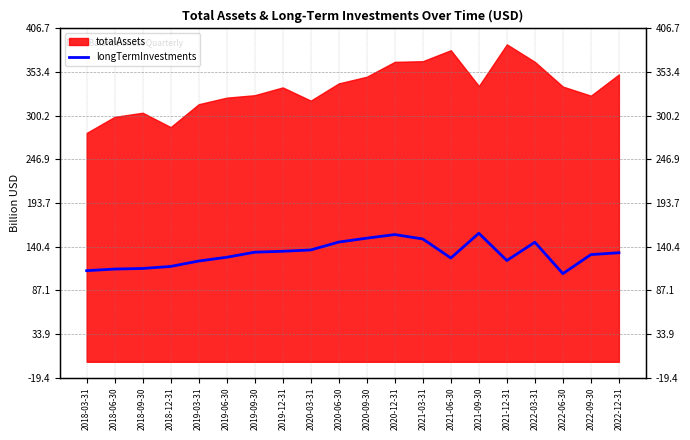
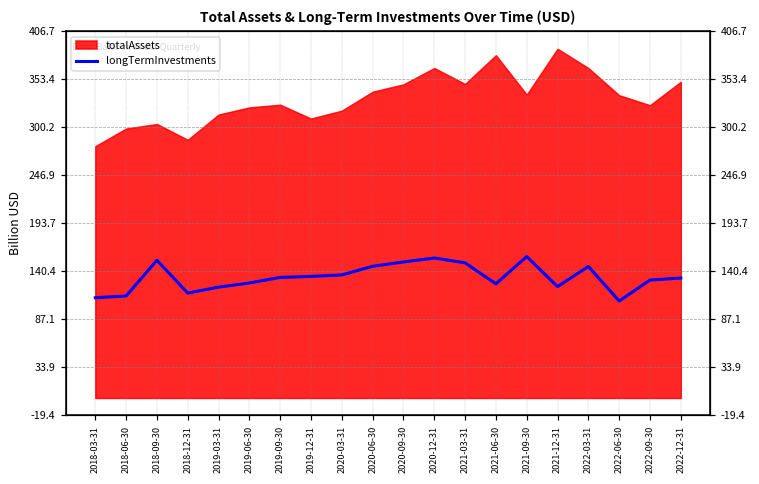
  {
    "longTermInvestments": {
      "2018-03-31": 110,
      "2018-06-30": 110,
-     "2018-09-30": 110,
+     "2018-09-30": 150,
      "2018-12-31": 120,
      "2019-03-31": 120,
      "2019-06-30": 130,
      "2019-09-30": 130,
      "2019-12-31": 130,
      "2020-03-31": 140,
      "2020-06-30": 150,
      "2020-09-30": 150,
      "2020-12-31": 160,
      "2021-03-31": 150,
      "2021-06-30": 130,
      "2021-09-30": 160,
      "2021-12-31": 120,
      "2022-03-31": 150,
      "2022-06-30": 110,
      "2022-09-30": 130,
      "2022-12-31": 130
    },
    "totalAssets": {
      "2018-03-31": 280,
      "2018-06-30": 300,
      "2018-09-30": 300,
      "2018-12-31": 290,
      "2019-03-31": 310,
      "2019-06-30": 320,
      "2019-09-30": 330,
-     "2019-12-31": 330,
+     "2019-12-31": 310,
      "2020-03-31": 320,
      "2020-06-30": 340,
      "2020-09-30": 350,
      "2020-12-31": 370,
-     "2021-03-31": 370,
+     "2021-03-31": 350,
      "2021-06-30": 380,
      "2021-09-30": 340,
      "2021-12-31": 390,
      "2022-03-31": 370,
      "2022-06-30": 340,
      "2022-09-30": 320,
      "2022-12-31": 350
    }
  }
